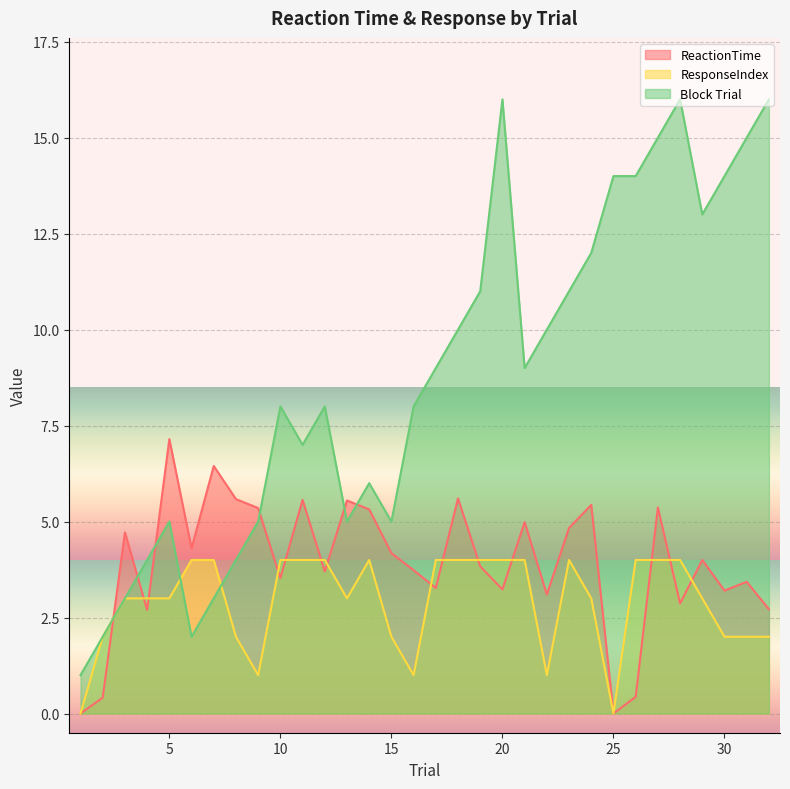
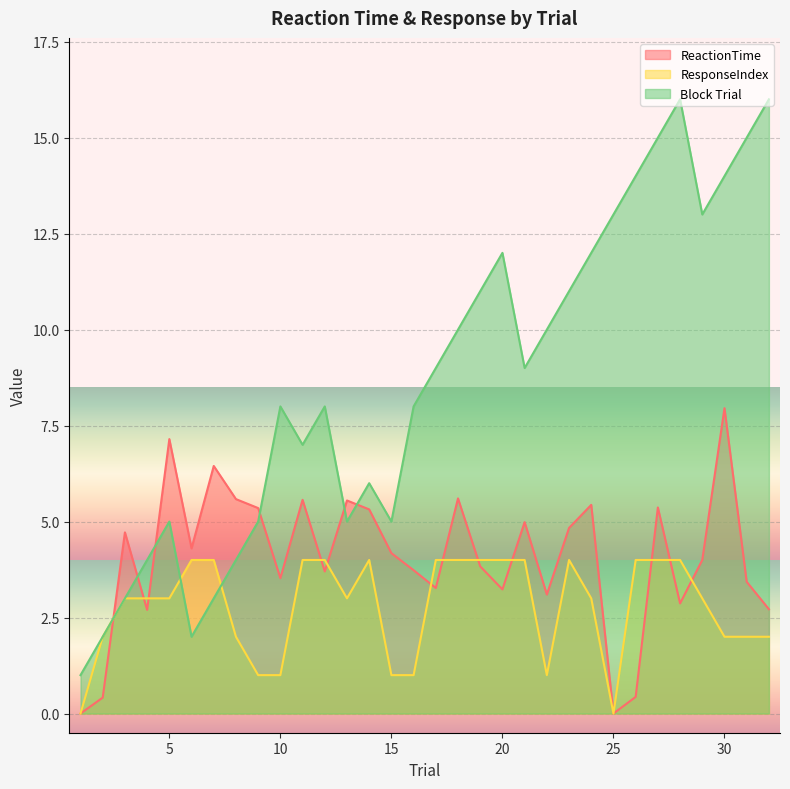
  {
    "ReactionTime": {
      "5": 7.1,
      "10": 3.5,
      "15": 4.2,
      "20": 3.2,
-     "30": 3.2
+     "30": 8.0
    },
    "ResponseIndex": {
      "5": 3,
-     "10": 4,
-     "15": 2,
+     "10": 1,
+     "15": 1,
      "20": 4,
      "30": 2
    },
    "Block Trial": {
      "5": 5,
      "10": 8,
      "15": 5,
-     "20": 16,
-     "25": 14,
+     "20": 12,
+     "25": 13,
      "30": 14
    }
  }
